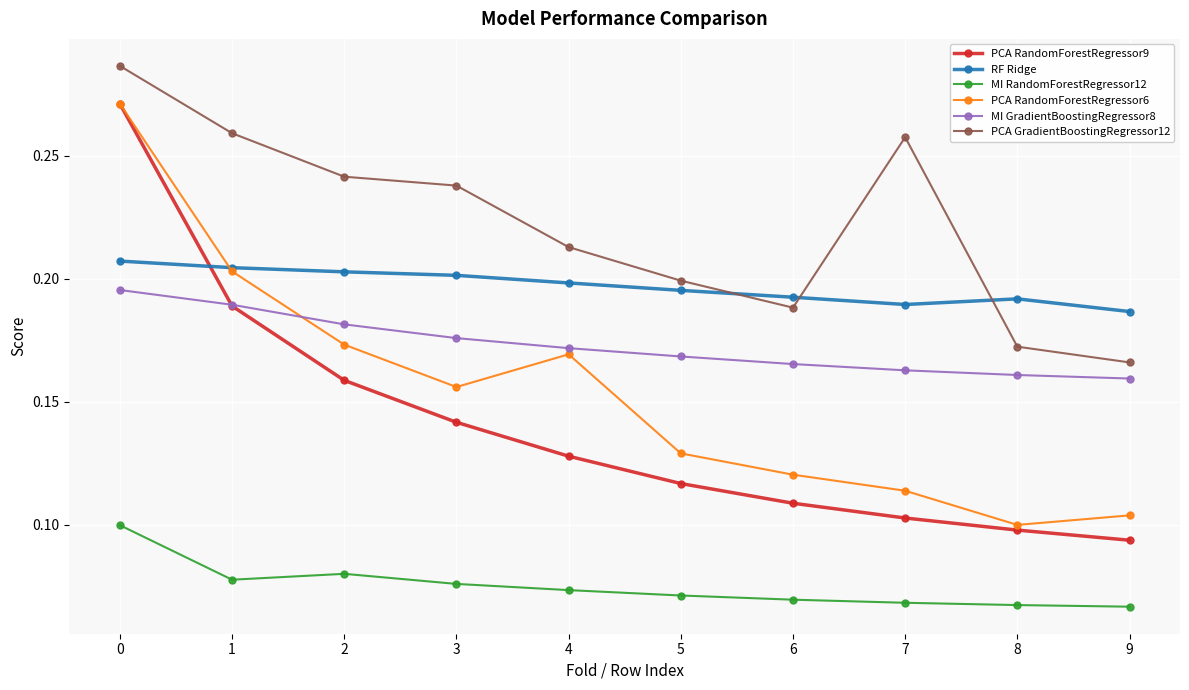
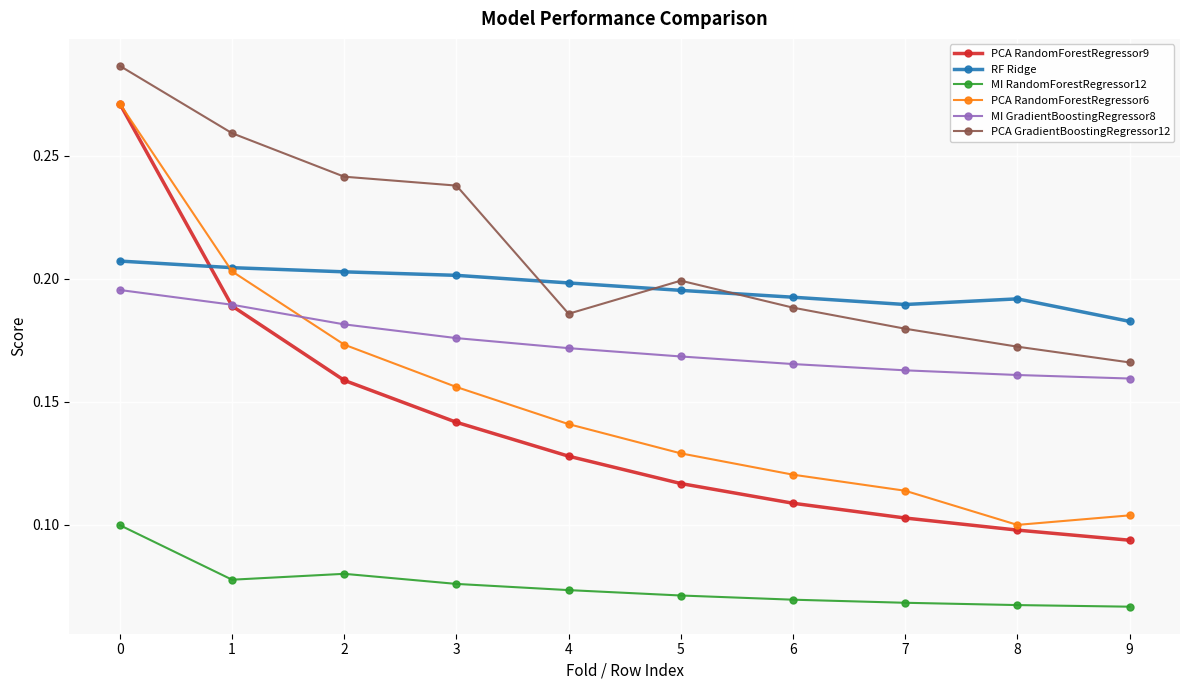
  {
    "PCA RandomForestRegressor9": {
      "2": 0.159,
      "3": 0.142,
      "4": 0.128,
      "5": 0.117,
      "6": 0.109,
      "7": 0.103,
      "8": 0.098,
      "9": 0.094
    },
    "RF Ridge": {
      "0": 0.207,
      "1": 0.205,
      "2": 0.203,
      "3": 0.201,
      "4": 0.198,
      "5": 0.195,
      "6": 0.193,
      "7": 0.190,
      "8": 0.192,
-     "9": 0.187
+     "9": 0.183
    },
    "MI RandomForestRegressor12": {
      "0": 0.100,
      "1": 0.078,
      "2": 0.080,
      "3": 0.076,
      "4": 0.073,
      "5": 0.071,
      "6": 0.070,
      "7": 0.068,
      "8": 0.067,
      "9": 0.067
    },
    "PCA RandomForestRegressor6": {
      "1": 0.203,
      "2": 0.173,
      "3": 0.156,
-     "4": 0.169,
+     "4": 0.141,
      "5": 0.129,
      "6": 0.120,
      "7": 0.114,
      "8": 0.100,
      "9": 0.104
    },
    "MI GradientBoostingRegressor8": {
      "0": 0.195,
      "2": 0.181,
      "3": 0.176,
      "4": 0.172,
      "5": 0.168,
      "6": 0.165,
      "7": 0.163,
      "8": 0.161,
      "9": 0.159
    },
    "PCA GradientBoostingRegressor12": {
      "0": 0.287,
      "1": 0.259,
      "2": 0.242,
      "3": 0.238,
-     "4": 0.213,
+     "4": 0.186,
      "5": 0.199,
      "6": 0.188,
-     "7": 0.258,
+     "7": 0.180,
      "8": 0.172,
      "9": 0.166
    }
  }
